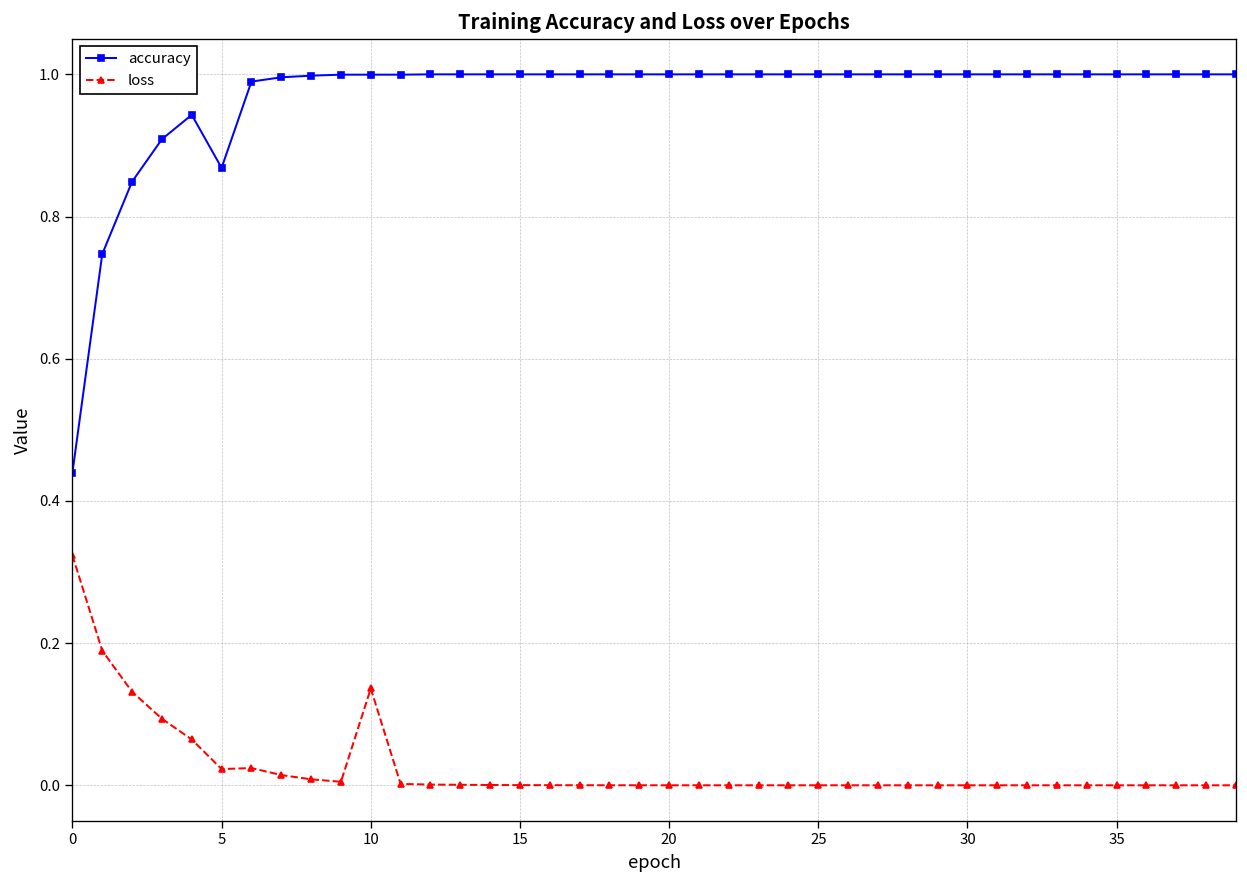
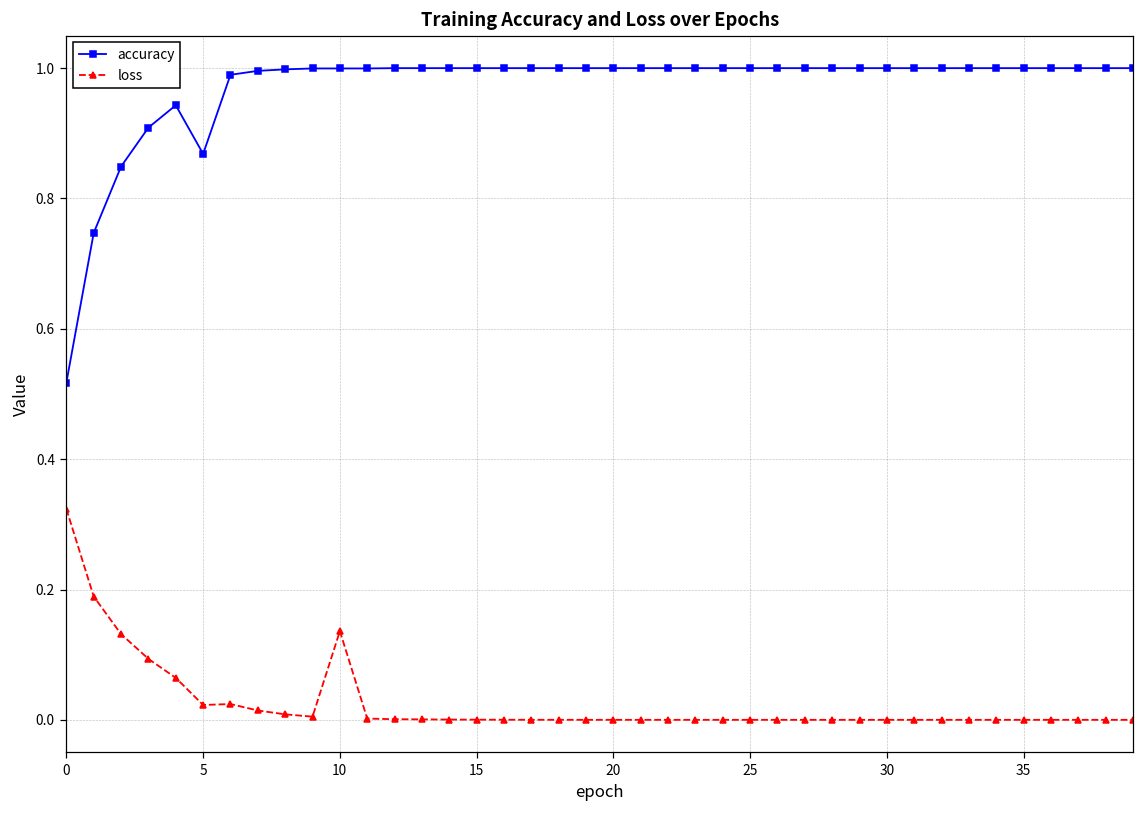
  {
    "accuracy": {
-     "0": 0.44,
+     "0": 0.52,
      "5": 0.87,
      "10": 1.00,
      "15": 1.00,
      "20": 1.00,
      "25": 1.00,
      "30": 1.00,
      "35": 1.00
    },
    "loss": {
      "0": 0.32,
      "5": 0.02,
      "10": 0.14,
      "15": 0.00,
      "20": 0.00,
      "25": 0.00,
      "30": 0.00,
      "35": 0.00
    }
  }
